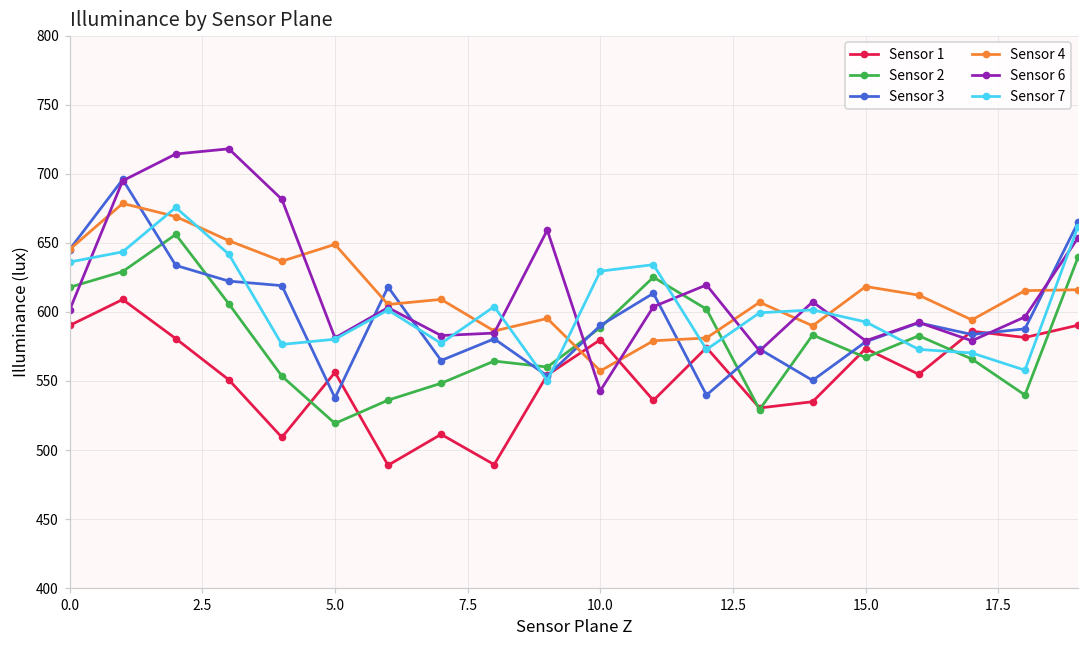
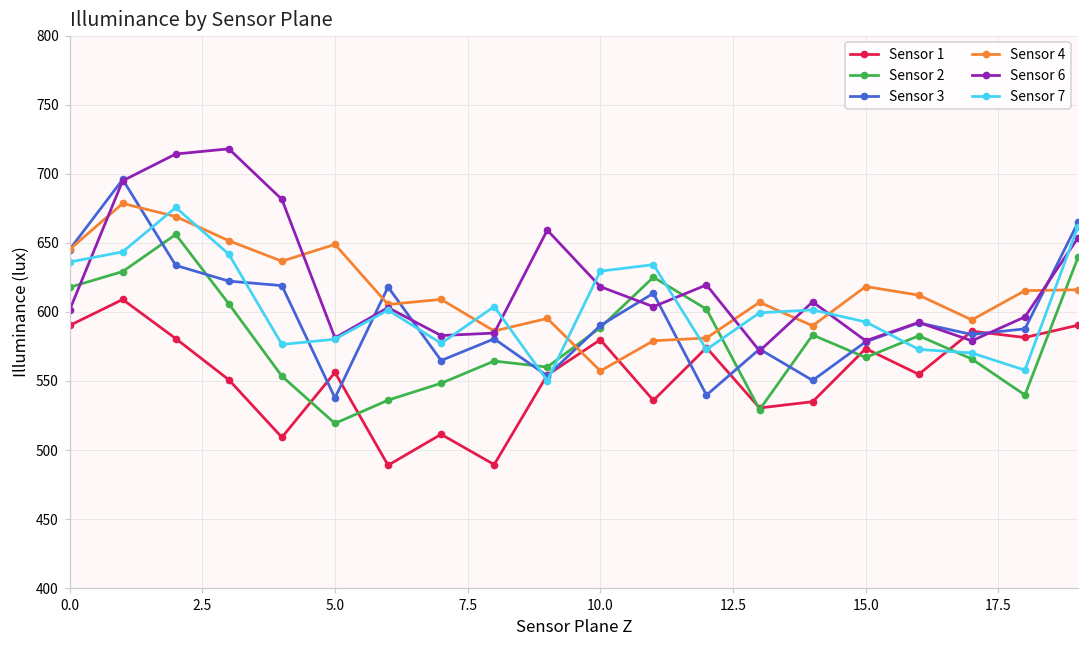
  {
    "Sensor 1": {
      "0.0": 590,
      "5.0": 556,
      "10.0": 580,
      "15.0": 573
    },
    "Sensor 2": {
      "0.0": 618,
      "5.0": 519,
      "15.0": 567
    },
    "Sensor 3": {
      "5.0": 538
    },
    "Sensor 4": {
      "5.0": 649,
      "10.0": 557,
      "15.0": 618
    },
    "Sensor 6": {
      "0.0": 601,
-     "10.0": 543
+     "10.0": 618
    },
    "Sensor 7": {
      "0.0": 636,
      "10.0": 629,
      "15.0": 593
    }
  }
